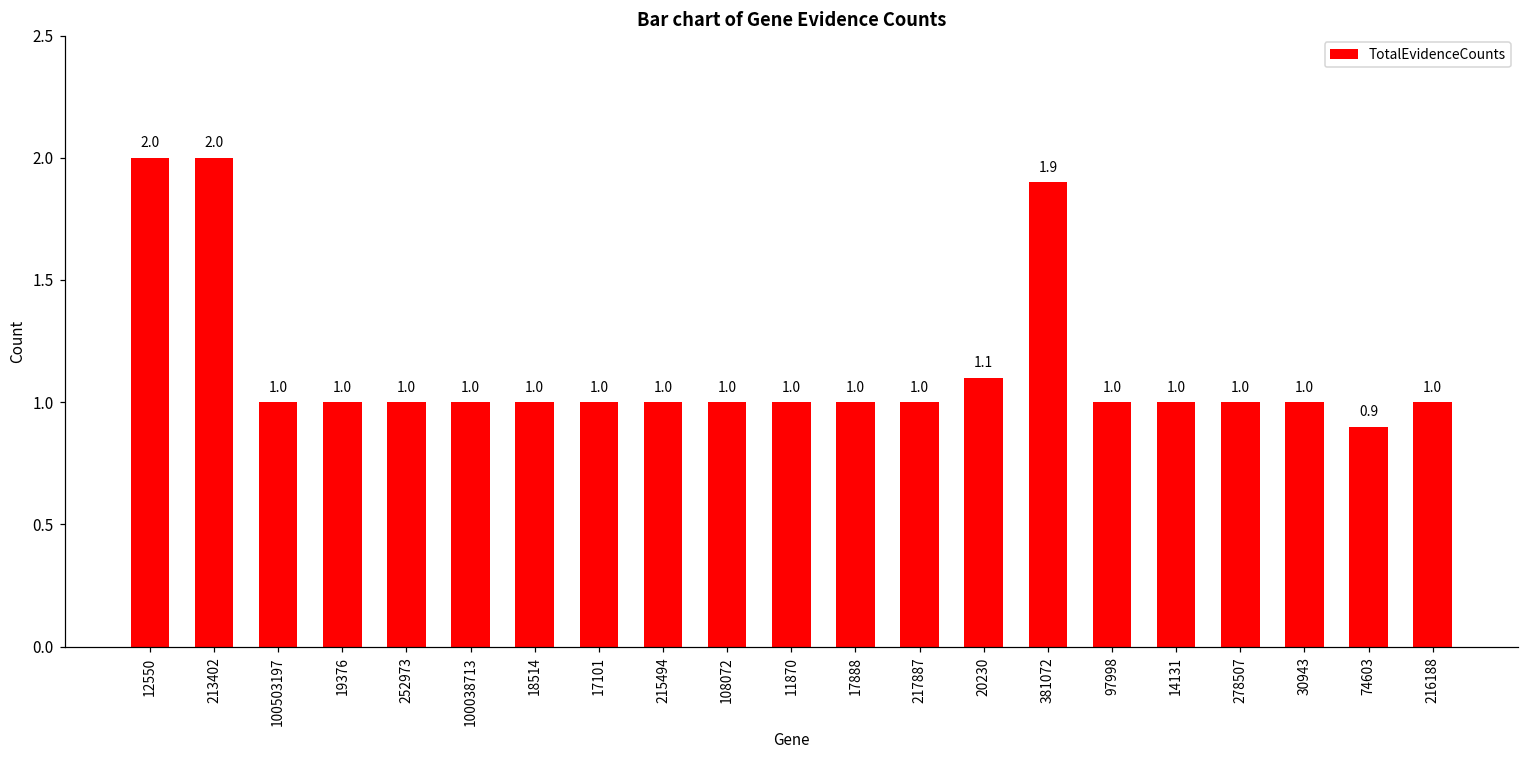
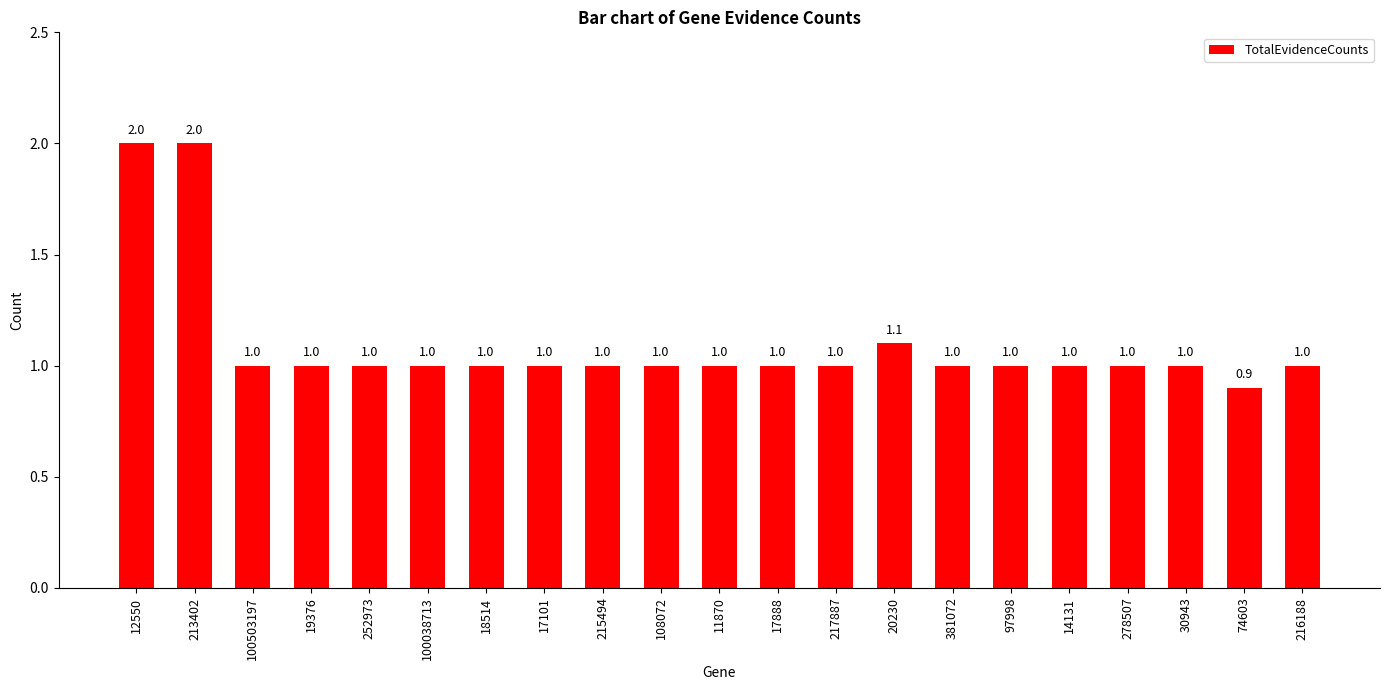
  {
    "12550": 2.0,
    "213402": 2.0,
    "100503197": 1.0,
    "19376": 1.0,
    "252973": 1.0,
    "100038713": 1.0,
    "18514": 1.0,
    "17101": 1.0,
    "215494": 1.0,
    "108072": 1.0,
    "11870": 1.0,
    "17888": 1.0,
    "217887": 1.0,
    "20230": 1.1,
-   "381072": 1.9,
+   "381072": 1.0,
    "97998": 1.0,
    "14131": 1.0,
    "278507": 1.0,
    "30943": 1.0,
    "74603": 0.9,
    "216188": 1.0
  }
